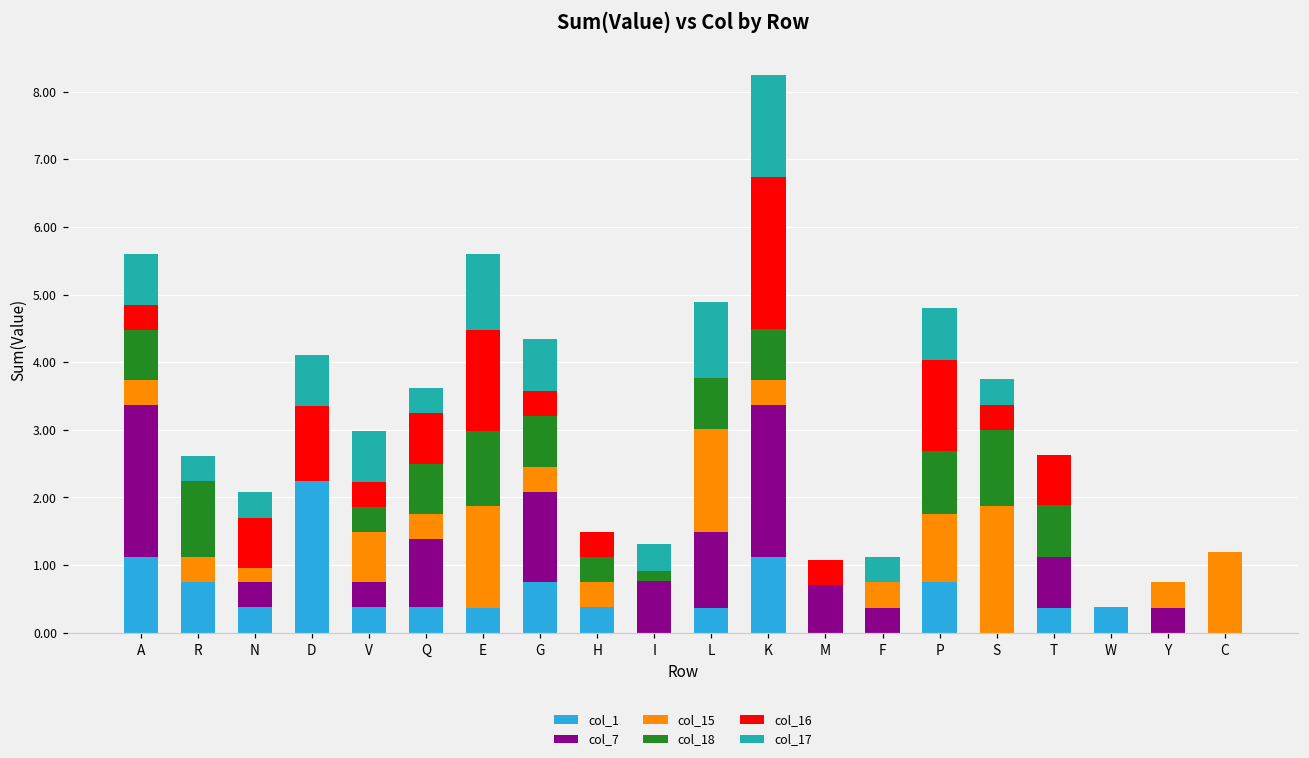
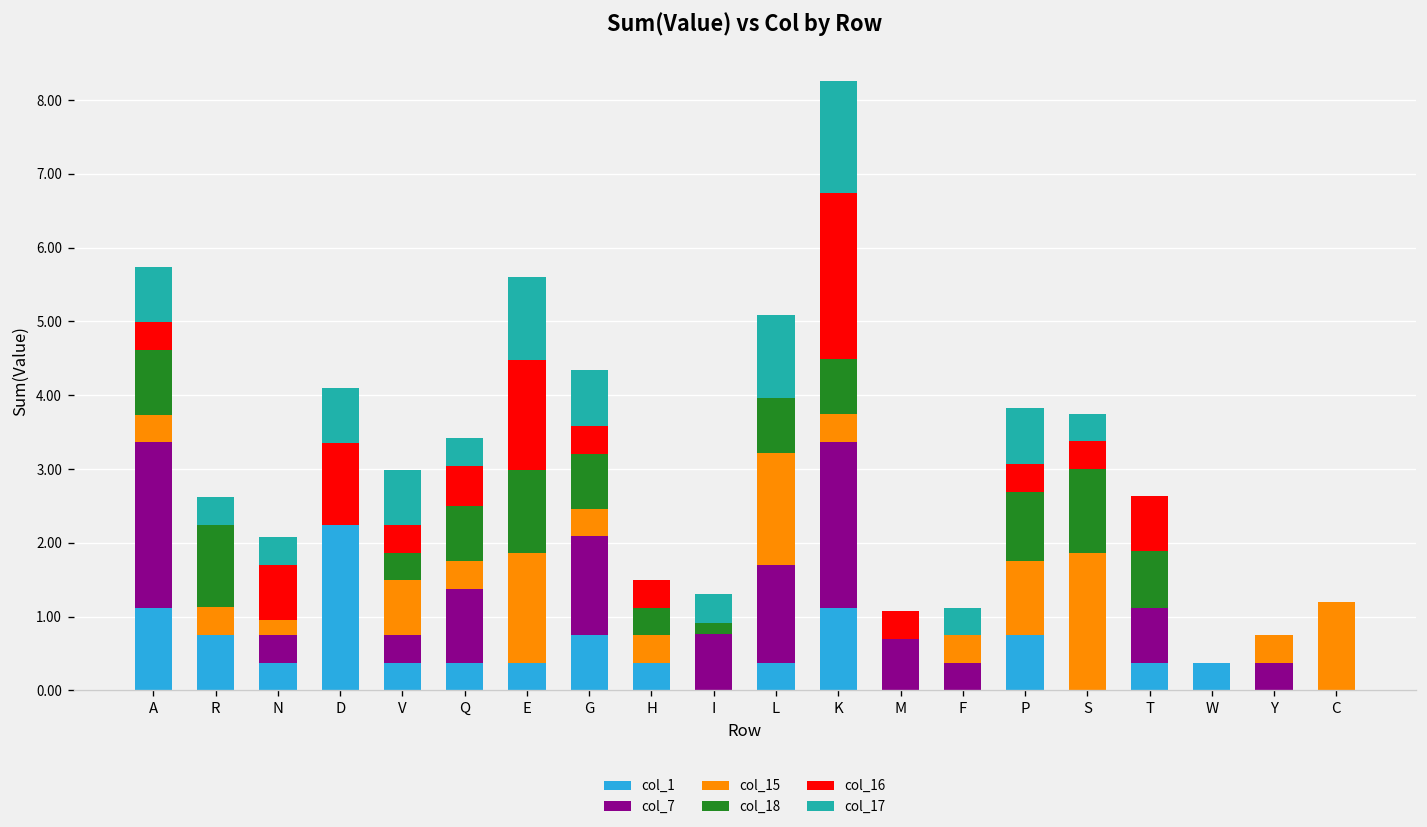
  {
    "col_7": {
      "A": 2.2,
      "R": 0.0,
      "N": 0.4,
      "D": 0.0,
      "V": 0.4,
      "Q": 1.0,
      "E": 0.0,
      "G": 1.3,
      "H": 0.0,
      "I": 0.8,
-     "L": 1.1,
+     "L": 1.3,
      "K": 2.2,
      "M": 0.7,
      "F": 0.4,
      "P": 0.0,
      "S": 0.0,
      "T": 0.7,
      "W": 0.0,
      "Y": 0.4,
      "C": 0.0
    },
    "col_15": {
      "A": 0.4,
      "R": 0.4,
      "N": 0.2,
      "D": 0.0,
      "V": 0.7,
      "Q": 0.4,
      "E": 1.5,
      "G": 0.4,
      "H": 0.4,
      "I": 0.0,
      "L": 1.5,
      "K": 0.4,
      "M": 0.0,
      "F": 0.4,
      "P": 1.0,
      "S": 1.9,
      "T": 0.0,
      "W": 0.0,
      "Y": 0.4,
      "C": 1.2
    },
    "col_18": {
-     "A": 0.7,
+     "A": 0.9,
      "R": 1.1,
      "N": 0.0,
      "D": 0.0,
      "V": 0.4,
      "Q": 0.7,
      "E": 1.1,
      "G": 0.8,
      "H": 0.4,
      "I": 0.2,
      "L": 0.7,
      "K": 0.7,
      "M": 0.0,
      "F": 0.0,
      "P": 0.9,
      "S": 1.1,
      "T": 0.8,
      "W": 0.0,
      "Y": 0.0,
      "C": 0.0
    },
    "col_16": {
      "A": 0.4,
      "R": 0.0,
      "N": 0.7,
      "D": 1.1,
      "V": 0.4,
-     "Q": 0.7,
+     "Q": 0.5,
      "E": 1.5,
      "G": 0.4,
      "H": 0.4,
      "I": 0.0,
      "L": 0.0,
      "K": 2.2,
      "M": 0.4,
      "F": 0.0,
-     "P": 1.3,
+     "P": 0.4,
      "S": 0.4,
      "T": 0.7,
      "W": 0.0,
      "Y": 0.0,
      "C": 0.0
    }
  }
